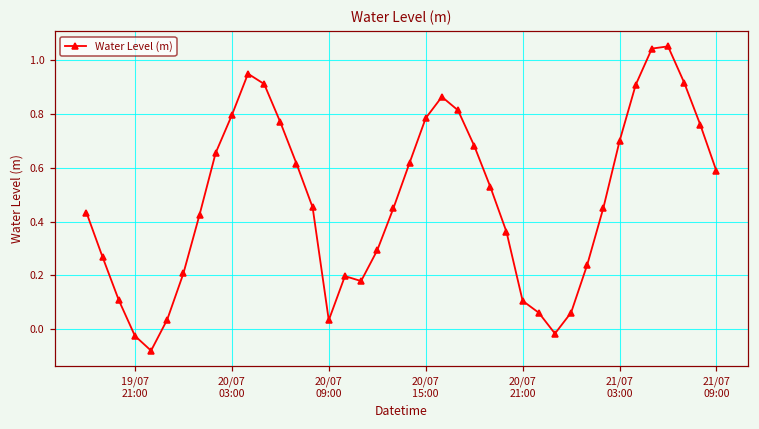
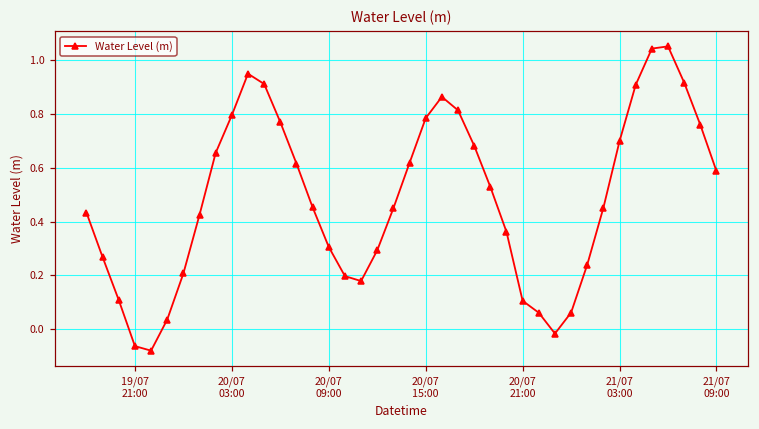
  {
-   "19/07 21:00": -0.03,
+   "19/07 21:00": -0.06,
    "20/07 03:00": 0.80,
-   "20/07 09:00": 0.03,
+   "20/07 09:00": 0.31,
    "20/07 15:00": 0.78,
    "20/07 21:00": 0.11,
    "21/07 03:00": 0.70,
    "21/07 09:00": 0.59
  }
